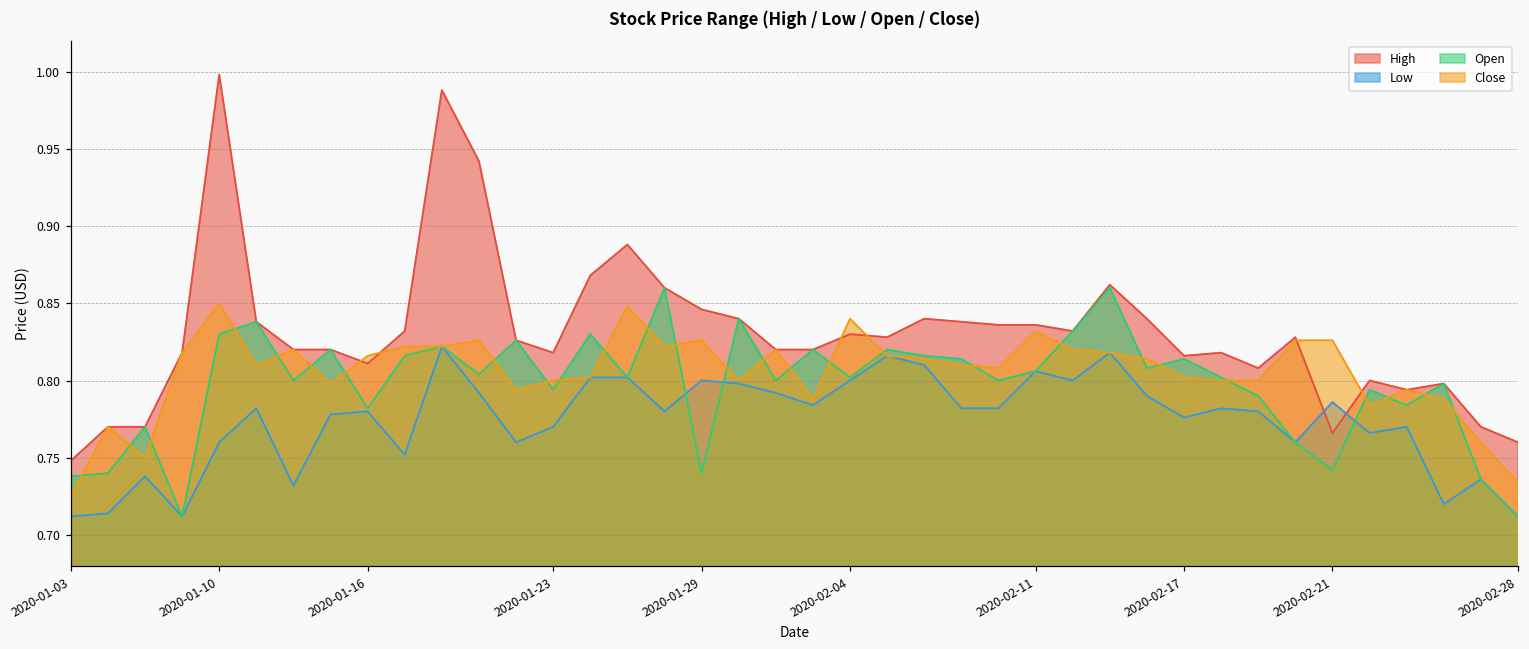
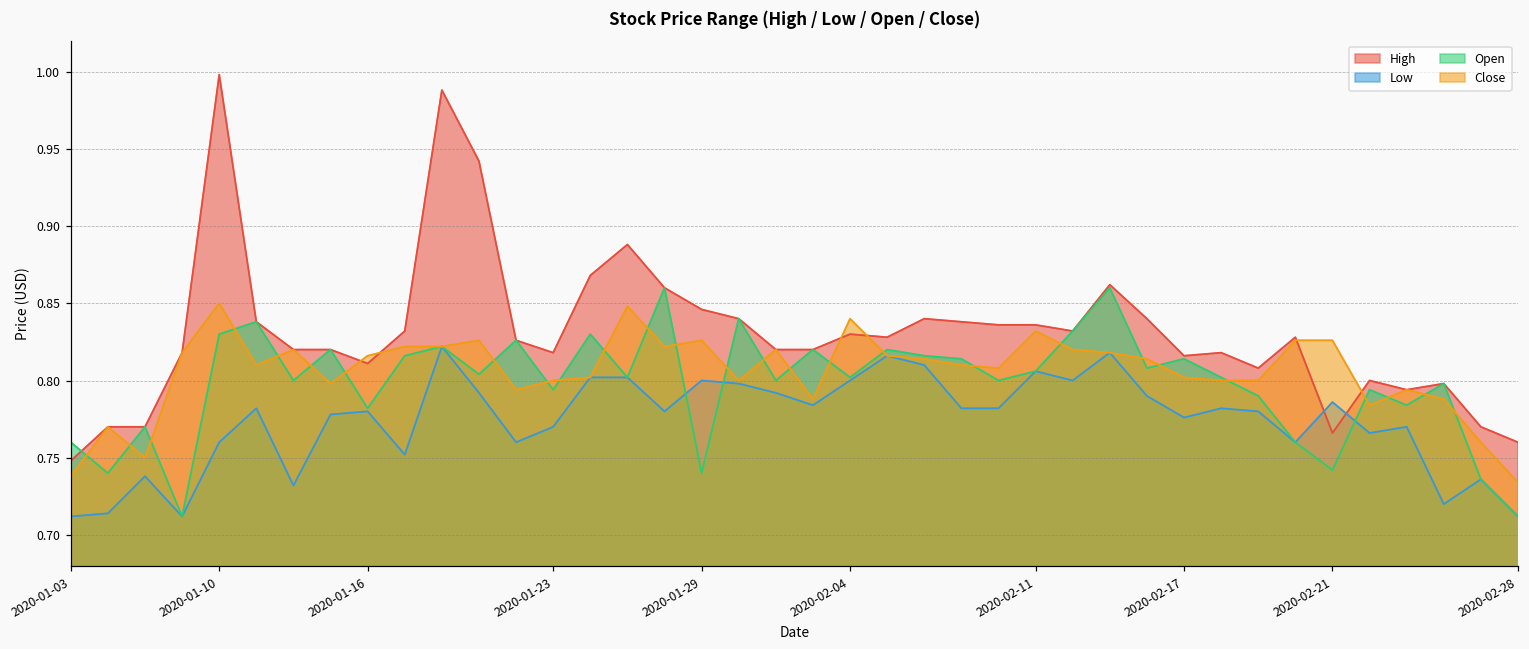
  {
    "High": {
      "2020-01-03": 0.748,
      "2020-01-10": 0.998,
      "2020-01-16": 0.811,
      "2020-01-23": 0.818,
      "2020-01-29": 0.846,
      "2020-02-04": 0.830,
      "2020-02-11": 0.836,
      "2020-02-17": 0.816,
      "2020-02-21": 0.766,
      "2020-02-28": 0.760
    },
    "Low": {
      "2020-01-03": 0.712,
      "2020-01-10": 0.760,
      "2020-01-16": 0.780,
      "2020-01-23": 0.770,
      "2020-01-29": 0.800,
      "2020-02-04": 0.800,
      "2020-02-17": 0.776,
      "2020-02-21": 0.786
    },
    "Open": {
-     "2020-01-03": 0.738,
+     "2020-01-03": 0.760,
      "2020-01-10": 0.830,
      "2020-01-16": 0.782,
      "2020-01-23": 0.794,
      "2020-01-29": 0.740,
      "2020-02-04": 0.802,
      "2020-02-17": 0.814,
      "2020-02-21": 0.742
    },
    "Close": {
-     "2020-01-03": 0.725,
+     "2020-01-03": 0.738,
      "2020-01-10": 0.850,
      "2020-01-16": 0.816,
      "2020-01-23": 0.800,
      "2020-01-29": 0.826,
      "2020-02-04": 0.840,
      "2020-02-11": 0.832,
      "2020-02-17": 0.802,
      "2020-02-21": 0.826,
      "2020-02-28": 0.734
    }
  }
